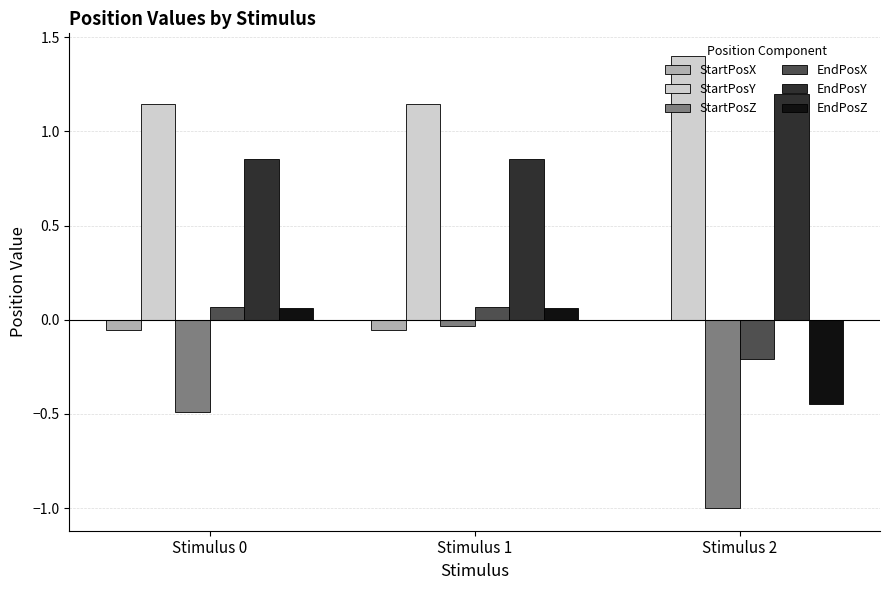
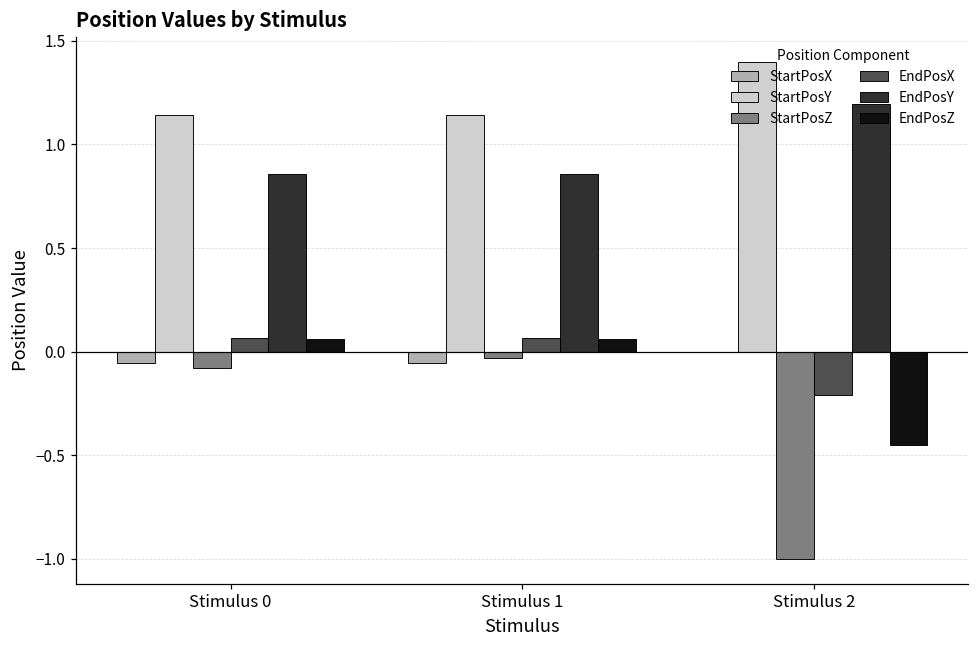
  {
    "StartPosZ": {
-     "Stimulus 0": -0.49,
+     "Stimulus 0": -0.08,
      "Stimulus 1": -0.03,
      "Stimulus 2": -1.00
    }
  }
